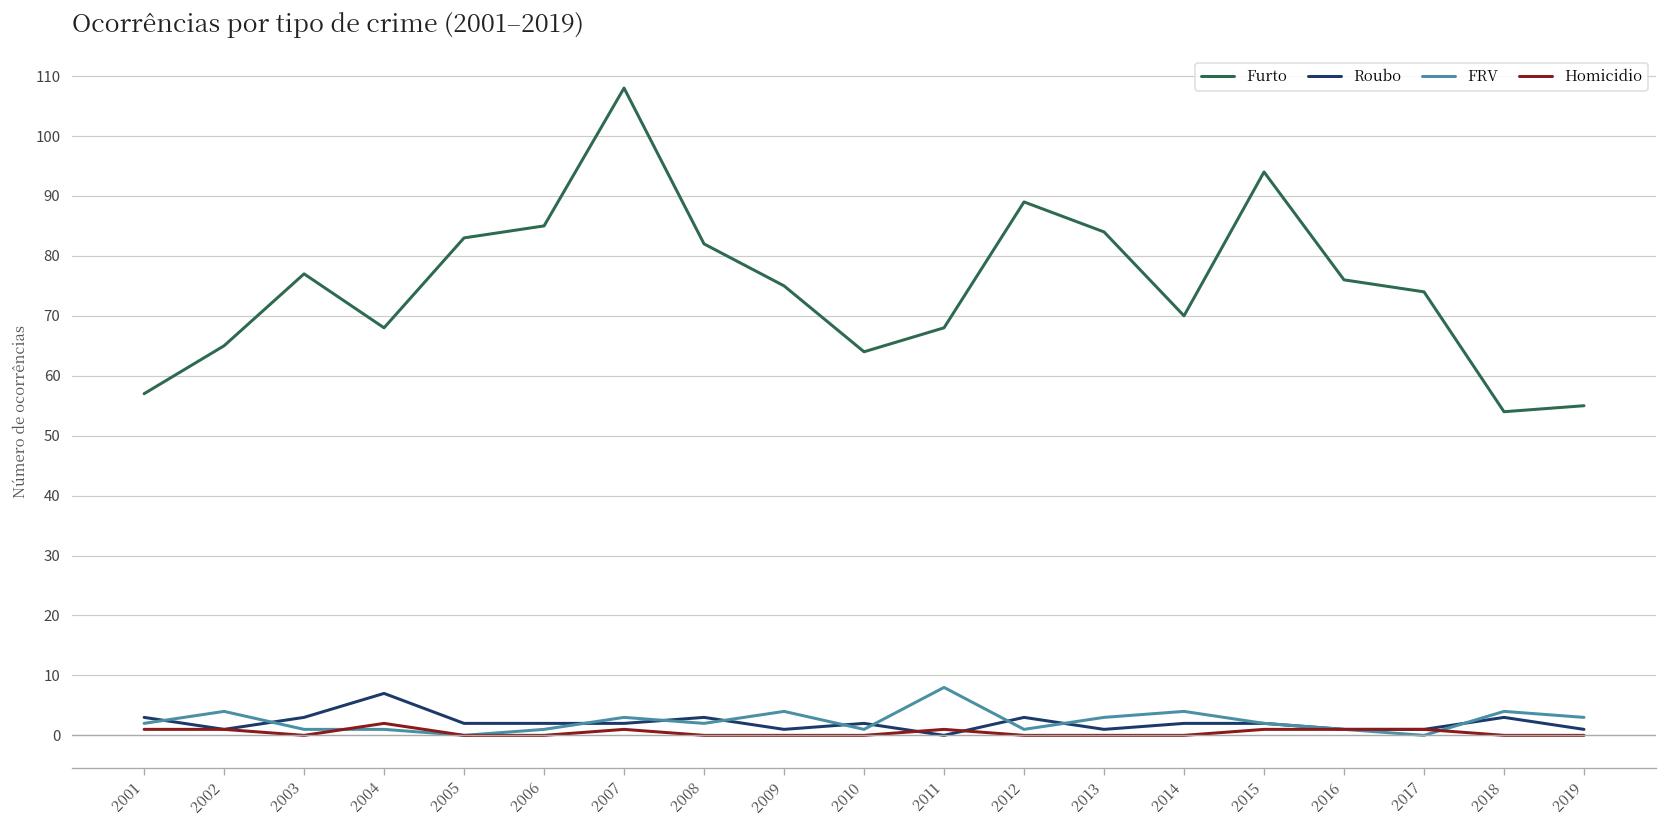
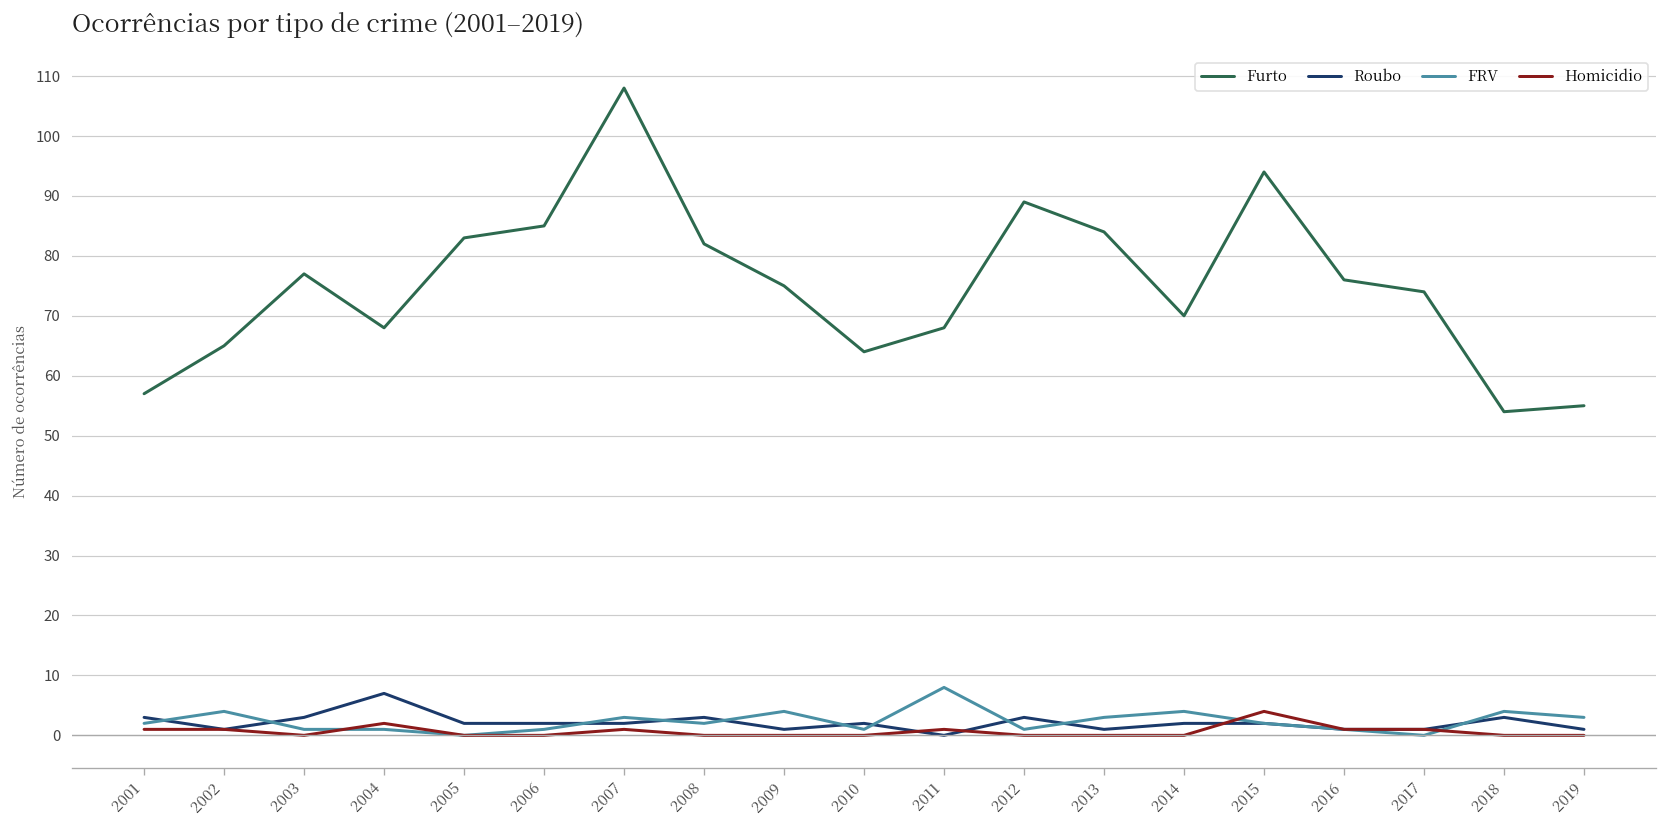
  {
    "FRV": {
      "2001": 2,
      "2002": 4,
      "2003": 1,
      "2004": 1,
      "2006": 1,
      "2007": 3,
      "2008": 2,
      "2009": 4,
      "2010": 1,
      "2011": 8,
      "2012": 1,
      "2013": 3,
      "2014": 4,
      "2017": 0,
      "2018": 4,
      "2019": 3
    },
    "Homicidio": {
      "2001": 1,
      "2003": 0,
      "2004": 2,
      "2006": 0,
      "2007": 1,
      "2008": 0,
      "2009": 0,
      "2010": 0,
      "2011": 1,
      "2012": 0,
      "2013": 0,
      "2014": 0,
-     "2015": 1,
+     "2015": 4,
      "2018": 0,
      "2019": 0
    }
  }
